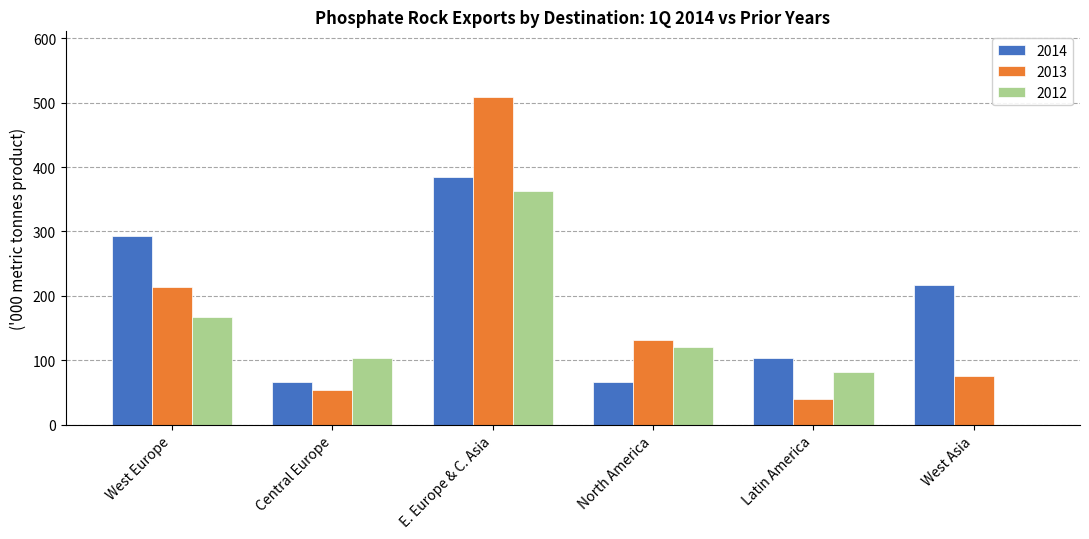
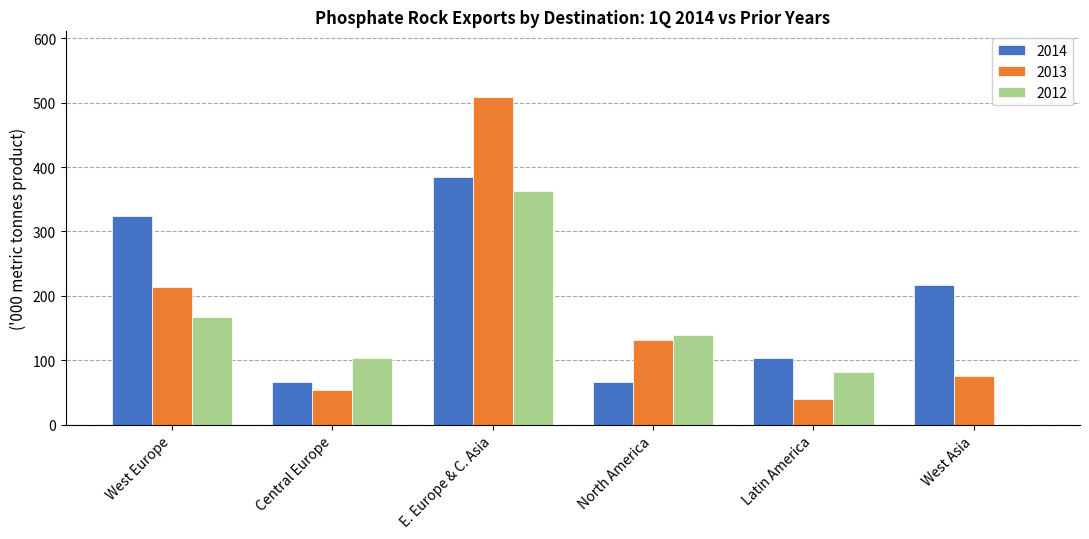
  {
    "2014": {
-     "West Europe": 290,
+     "West Europe": 320,
      "Central Europe": 70,
      "E. Europe & C. Asia": 380,
      "North America": 70,
      "Latin America": 100,
      "West Asia": 220
    },
    "2013": {
      "West Europe": 210,
      "Central Europe": 50,
      "E. Europe & C. Asia": 510,
      "North America": 130,
      "Latin America": 40,
      "West Asia": 80
    },
    "2012": {
      "West Europe": 170,
      "Central Europe": 100,
      "E. Europe & C. Asia": 360,
-     "North America": 120,
+     "North America": 140,
      "Latin America": 80,
      "West Asia": 0
    }
  }
